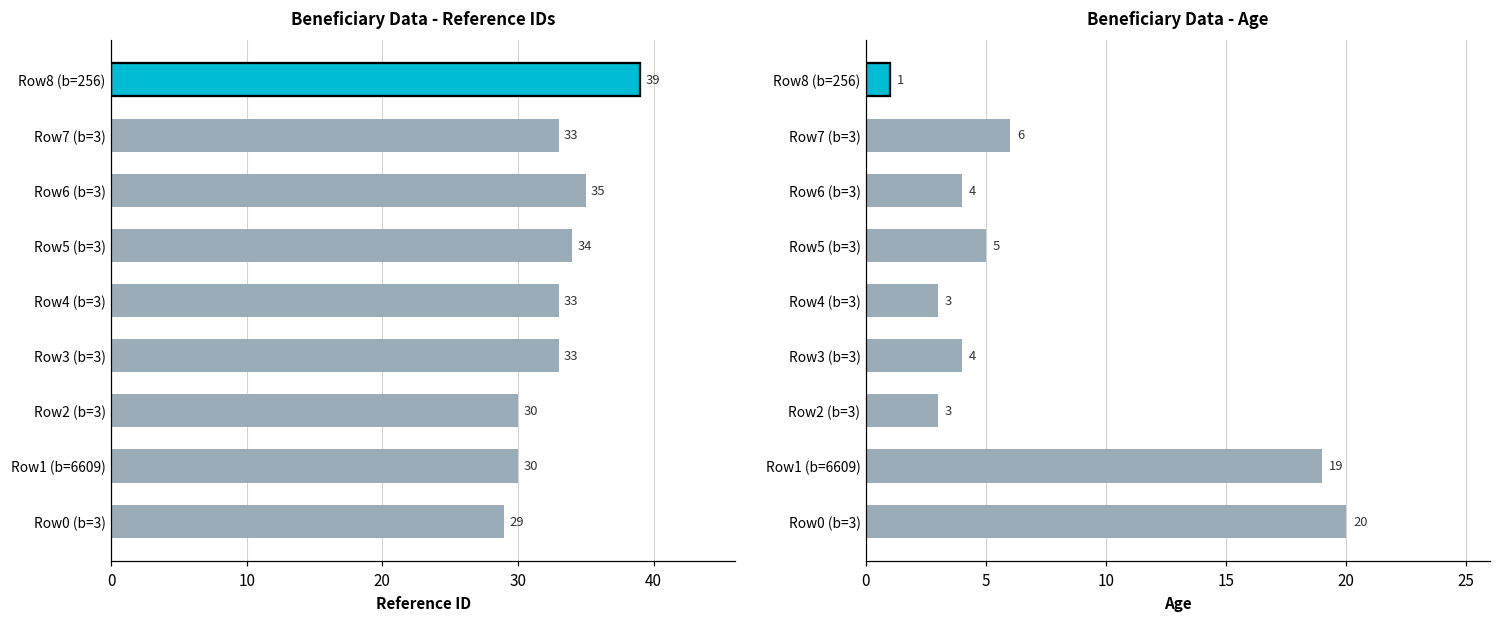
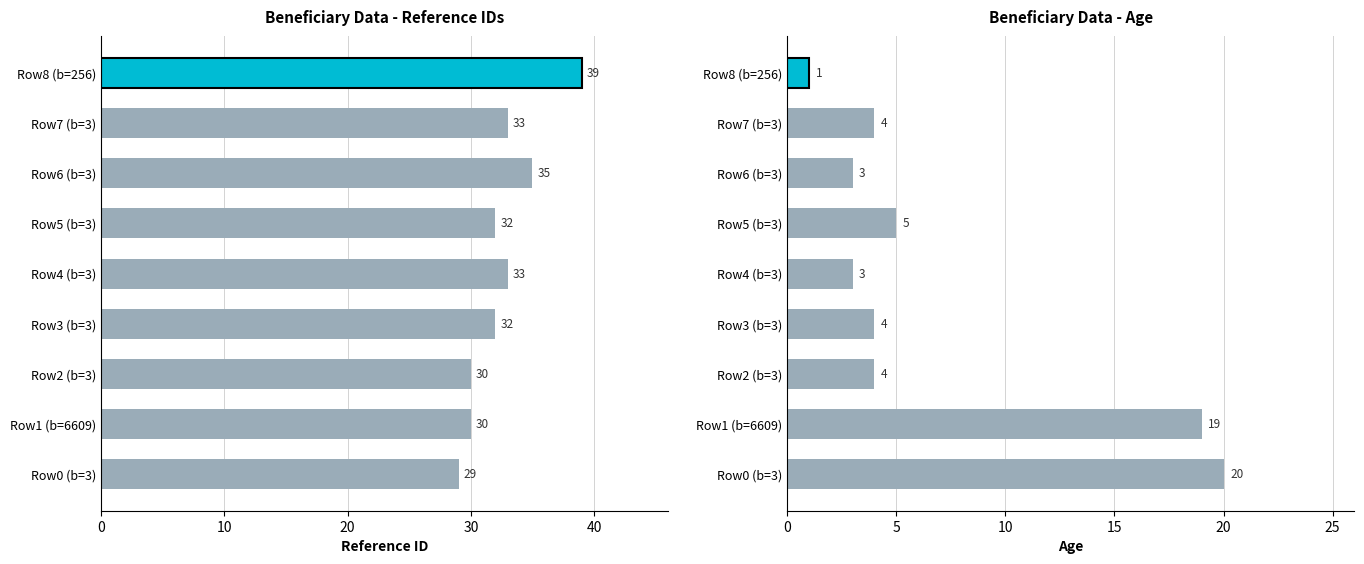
  {
    "Beneficiary Data - Reference IDs": {
      "Row8 (b=256)": 39,
      "Row7 (b=3)": 33,
      "Row6 (b=3)": 35,
-     "Row5 (b=3)": 34,
+     "Row5 (b=3)": 32,
      "Row4 (b=3)": 33,
-     "Row3 (b=3)": 33,
+     "Row3 (b=3)": 32,
      "Row2 (b=3)": 30,
      "Row1 (b=6609)": 30,
      "Row0 (b=3)": 29
    },
    "Beneficiary Data - Age": {
      "Row8 (b=256)": 1,
-     "Row7 (b=3)": 6,
-     "Row6 (b=3)": 4,
+     "Row7 (b=3)": 4,
+     "Row6 (b=3)": 3,
      "Row5 (b=3)": 5,
      "Row4 (b=3)": 3,
      "Row3 (b=3)": 4,
-     "Row2 (b=3)": 3,
+     "Row2 (b=3)": 4,
      "Row1 (b=6609)": 19,
      "Row0 (b=3)": 20
    }
  }
